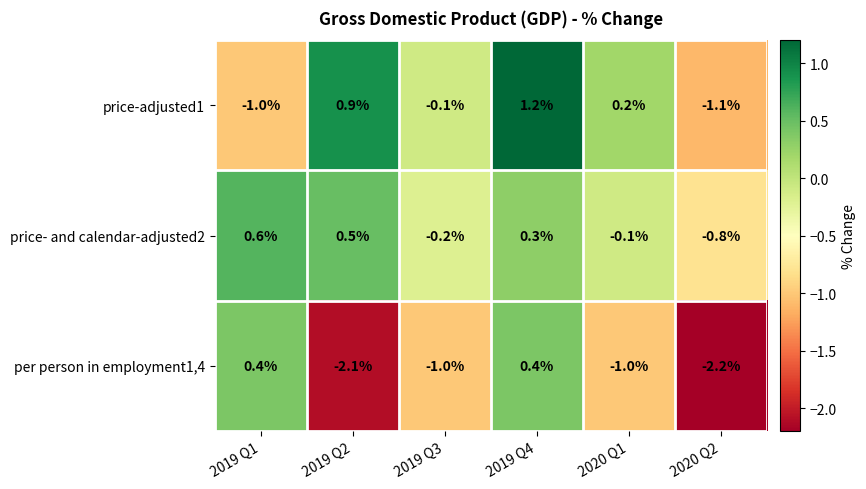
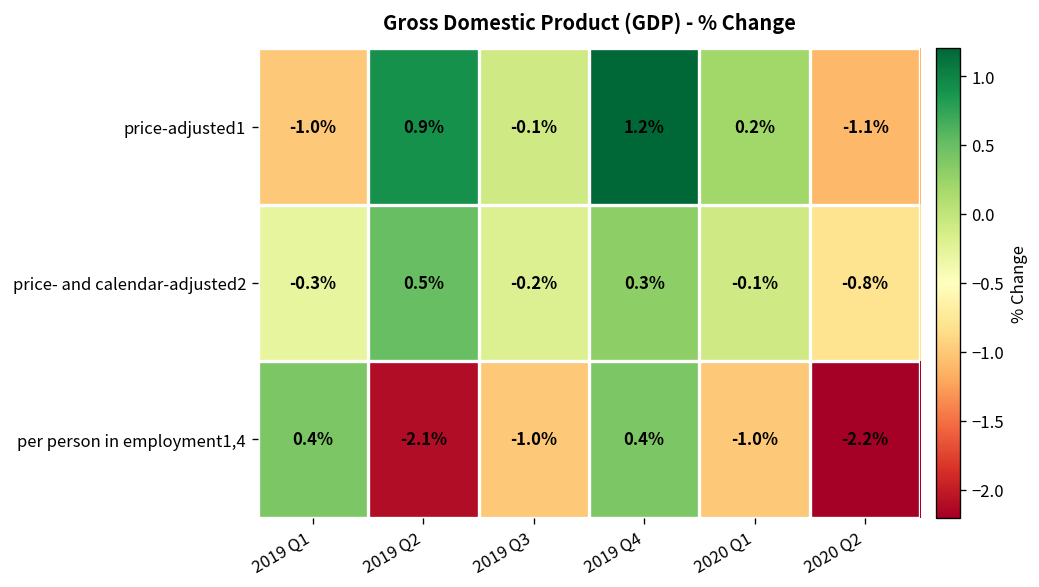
  {
    "price-adjusted1": {
      "2019 Q1": "-1.0%",
      "2019 Q2": "0.9%",
      "2019 Q3": "-0.1%",
      "2019 Q4": "1.2%",
      "2020 Q1": "0.2%",
      "2020 Q2": "-1.1%"
    },
    "price- and calendar-adjusted2": {
-     "2019 Q1": "0.6%",
+     "2019 Q1": "-0.3%",
      "2019 Q2": "0.5%",
      "2019 Q3": "-0.2%",
      "2019 Q4": "0.3%",
      "2020 Q1": "-0.1%",
      "2020 Q2": "-0.8%"
    },
    "per person in employment1,4": {
      "2019 Q1": "0.4%",
      "2019 Q2": "-2.1%",
      "2019 Q3": "-1.0%",
      "2019 Q4": "0.4%",
      "2020 Q1": "-1.0%",
      "2020 Q2": "-2.2%"
    }
  }
